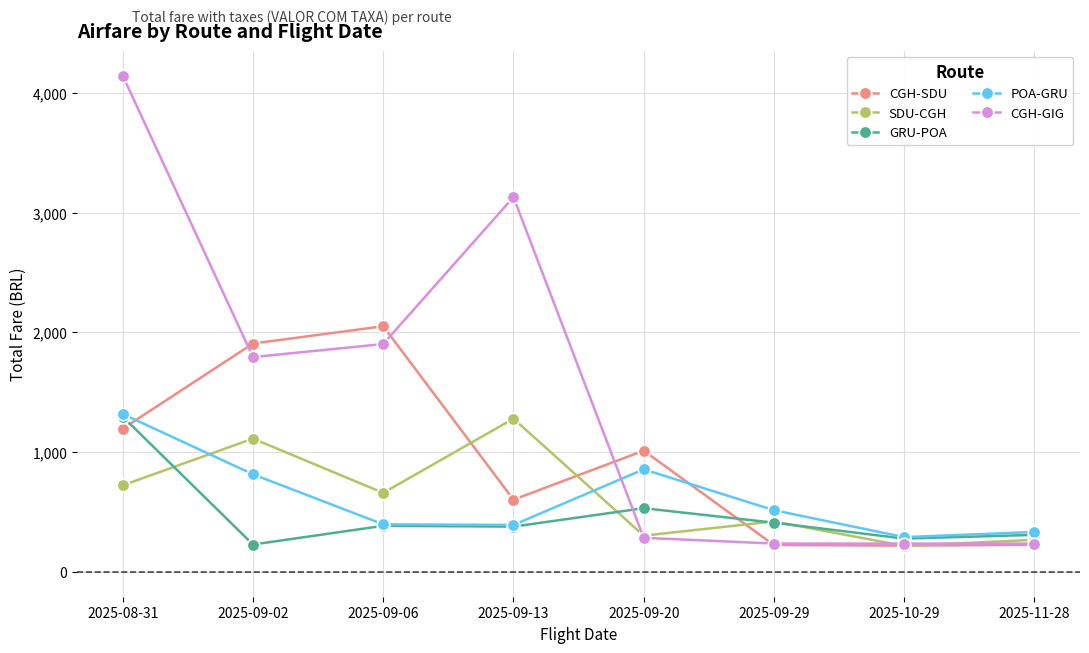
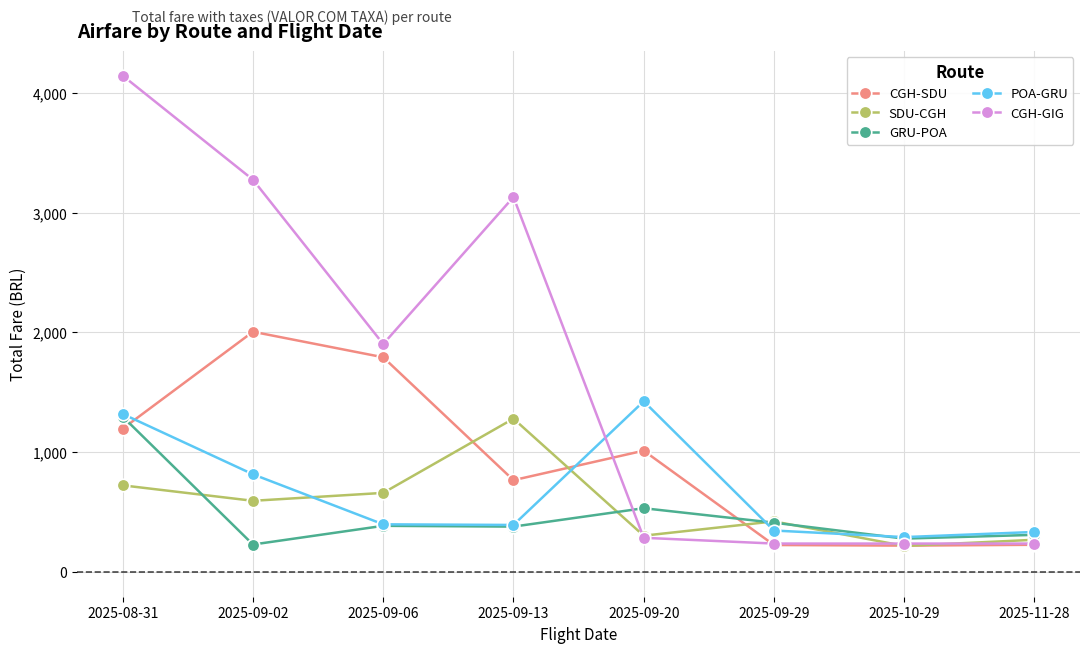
  {
    "CGH-SDU": {
      "2025-08-31": "1,200",
-     "2025-09-02": "1,910",
-     "2025-09-06": "2,050",
-     "2025-09-13": "600",
+     "2025-09-02": "2,010",
+     "2025-09-06": "1,790",
+     "2025-09-13": "770",
      "2025-09-20": "1,010"
    },
    "SDU-CGH": {
      "2025-08-31": "720",
-     "2025-09-02": "1,110",
+     "2025-09-02": "590",
      "2025-09-06": "660",
      "2025-09-13": "1,280",
      "2025-11-28": "270"
    },
    "GRU-POA": {
      "2025-08-31": "1,300",
      "2025-09-02": "230",
      "2025-09-20": "530",
      "2025-11-28": "310"
    },
    "POA-GRU": {
      "2025-08-31": "1,320",
      "2025-09-02": "810",
-     "2025-09-20": "860",
-     "2025-09-29": "520",
+     "2025-09-20": "1,420",
+     "2025-09-29": "350",
      "2025-11-28": "330"
    },
    "CGH-GIG": {
      "2025-08-31": "4,140",
-     "2025-09-02": "1,790",
+     "2025-09-02": "3,270",
      "2025-09-06": "1,900",
      "2025-09-13": "3,130"
    }
  }
